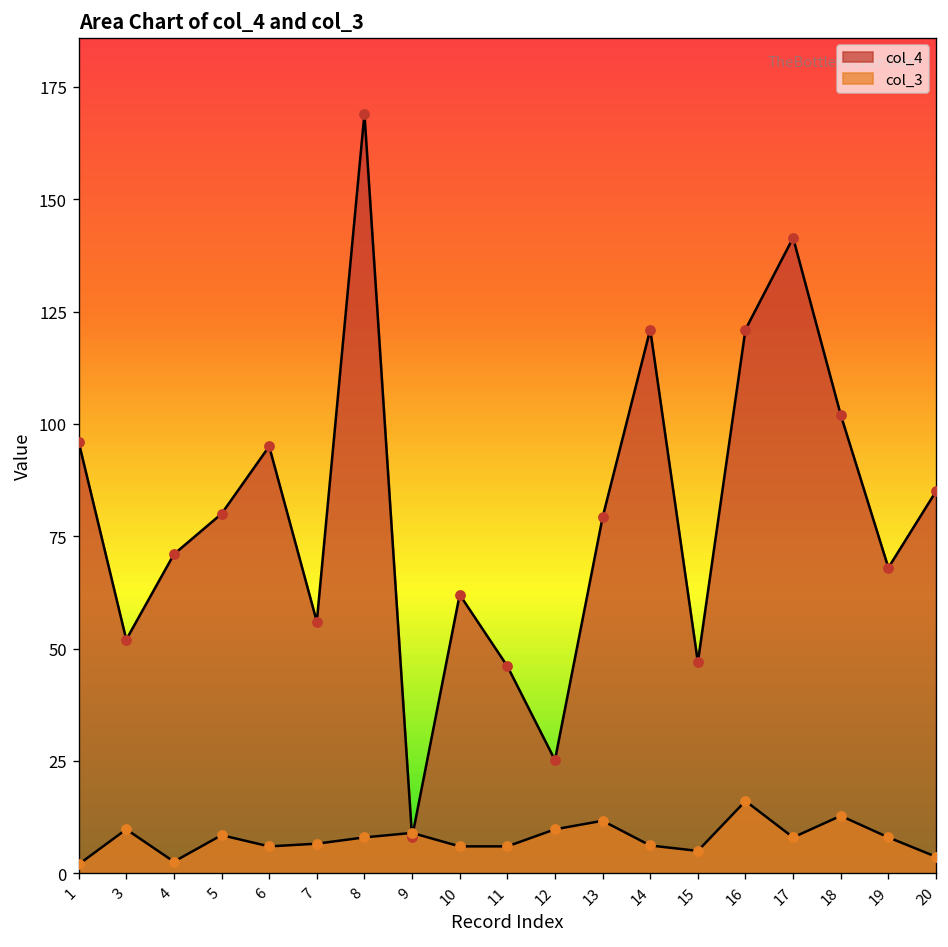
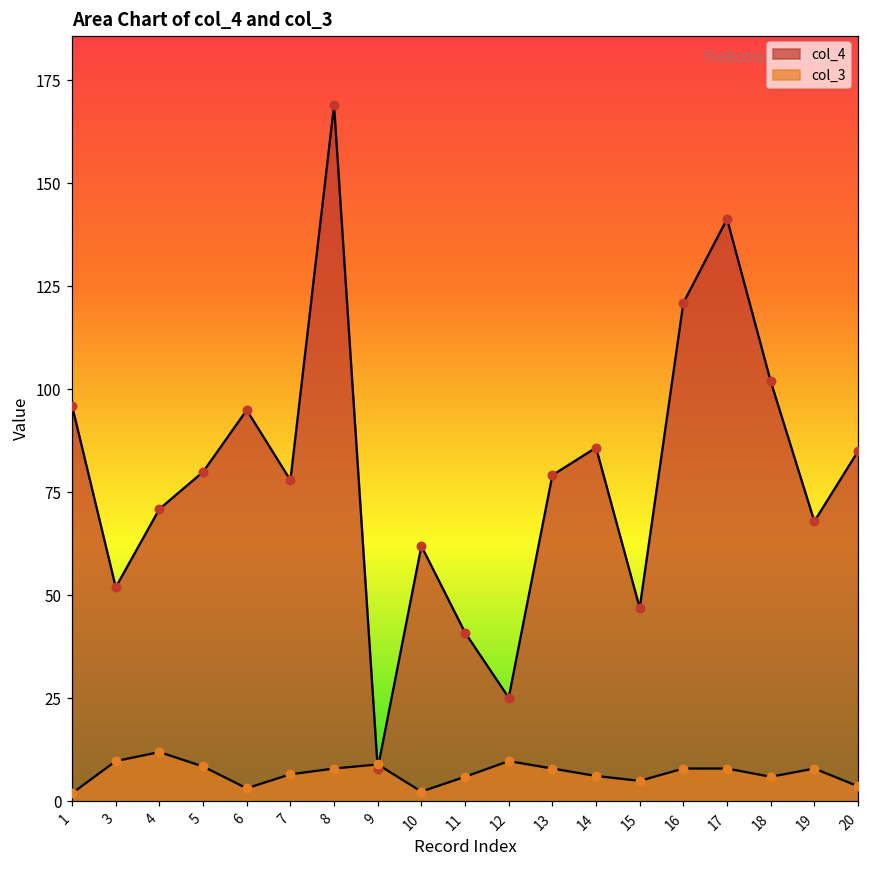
  {
    "col_4": {
      "1": 96,
      "3": 52,
      "4": 71,
      "5": 80,
      "6": 95,
-     "7": 56,
+     "7": 78,
      "8": 169,
      "9": 8,
      "10": 62,
-     "11": 46,
+     "11": 41,
      "12": 25,
      "13": 79,
-     "14": 121,
+     "14": 86,
      "15": 47,
      "16": 121,
      "17": 141,
      "18": 102,
      "19": 68,
      "20": 85
    },
    "col_3": {
      "1": 2,
      "3": 10,
-     "4": 3,
+     "4": 12,
      "5": 9,
-     "6": 6,
+     "6": 3,
      "7": 7,
      "8": 8,
      "9": 9,
-     "10": 6,
+     "10": 2,
      "11": 6,
      "12": 10,
-     "13": 12,
+     "13": 8,
      "14": 6,
      "15": 5,
-     "16": 16,
+     "16": 8,
      "17": 8,
-     "18": 13,
+     "18": 6,
      "19": 8,
      "20": 4
    }
  }
